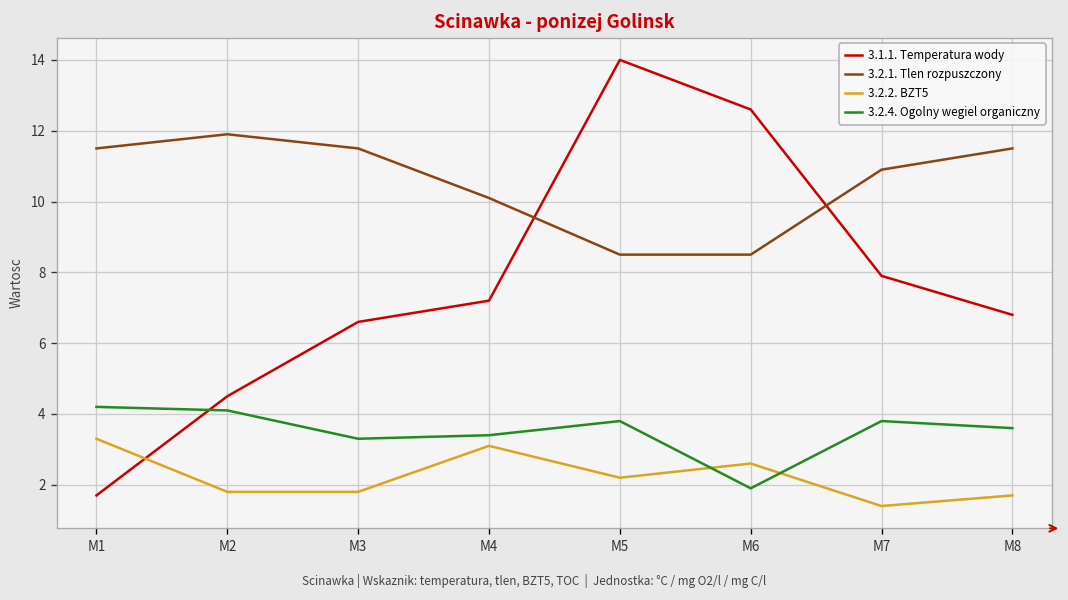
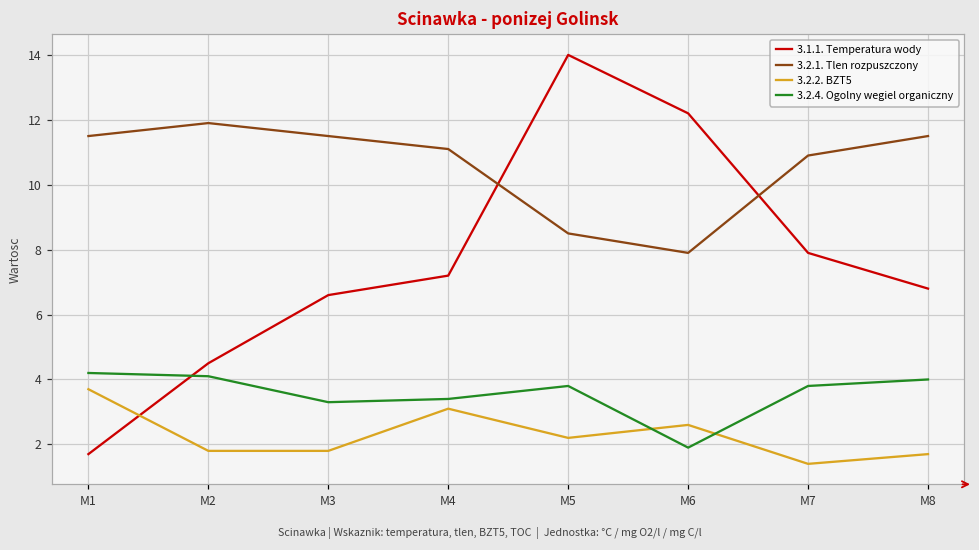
  {
    "3.1.1. Temperatura wody": {
      "M1": 1.7,
      "M2": 4.5,
      "M3": 6.6,
      "M4": 7.2,
      "M5": 14.0,
-     "M6": 12.6,
+     "M6": 12.2,
      "M7": 7.9,
      "M8": 6.8
    },
    "3.2.1. Tlen rozpuszczony": {
      "M1": 11.5,
      "M2": 11.9,
      "M3": 11.5,
-     "M4": 10.1,
+     "M4": 11.1,
      "M5": 8.5,
-     "M6": 8.5,
+     "M6": 7.9,
      "M7": 10.9,
      "M8": 11.5
    },
    "3.2.2. BZT5": {
-     "M1": 3.3,
+     "M1": 3.7,
      "M2": 1.8,
      "M3": 1.8,
      "M4": 3.1,
      "M5": 2.2,
      "M6": 2.6,
      "M7": 1.4,
      "M8": 1.7
    },
    "3.2.4. Ogolny wegiel organiczny": {
      "M1": 4.2,
      "M2": 4.1,
      "M3": 3.3,
      "M4": 3.4,
      "M5": 3.8,
      "M6": 1.9,
      "M7": 3.8,
-     "M8": 3.6
+     "M8": 4.0
    }
  }
